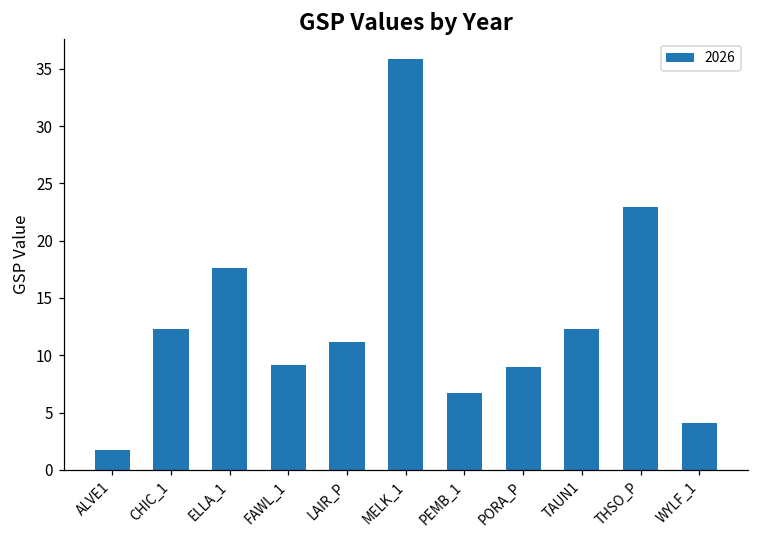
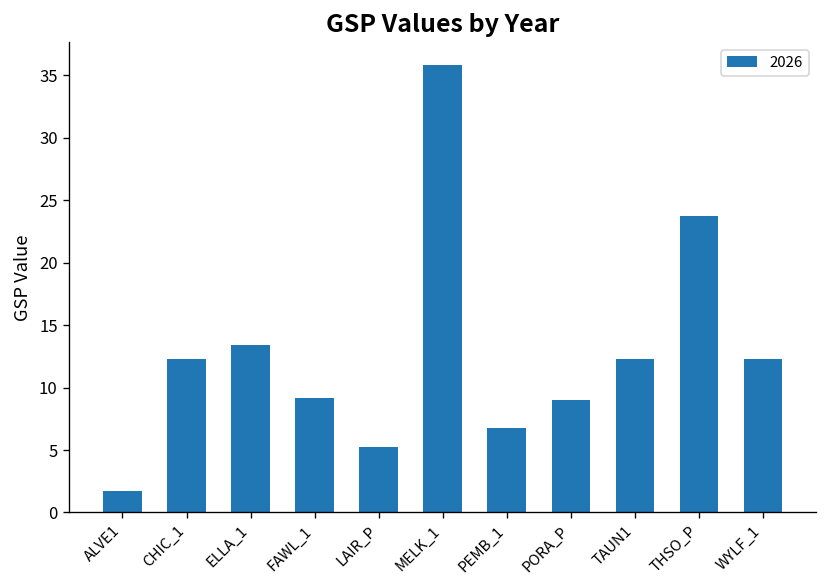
  {
    "ALVE1": 1.7,
    "CHIC_1": 12.3,
-   "ELLA_1": 17.6,
+   "ELLA_1": 13.4,
    "FAWL_1": 9.2,
-   "LAIR_P": 11.1,
+   "LAIR_P": 5.2,
    "MELK_1": 35.8,
    "PEMB_1": 6.7,
    "PORA_P": 9.0,
    "TAUN1": 12.3,
-   "THSO_P": 23.0,
-   "WYLF_1": 4.0
+   "THSO_P": 23.7,
+   "WYLF_1": 12.3
  }
